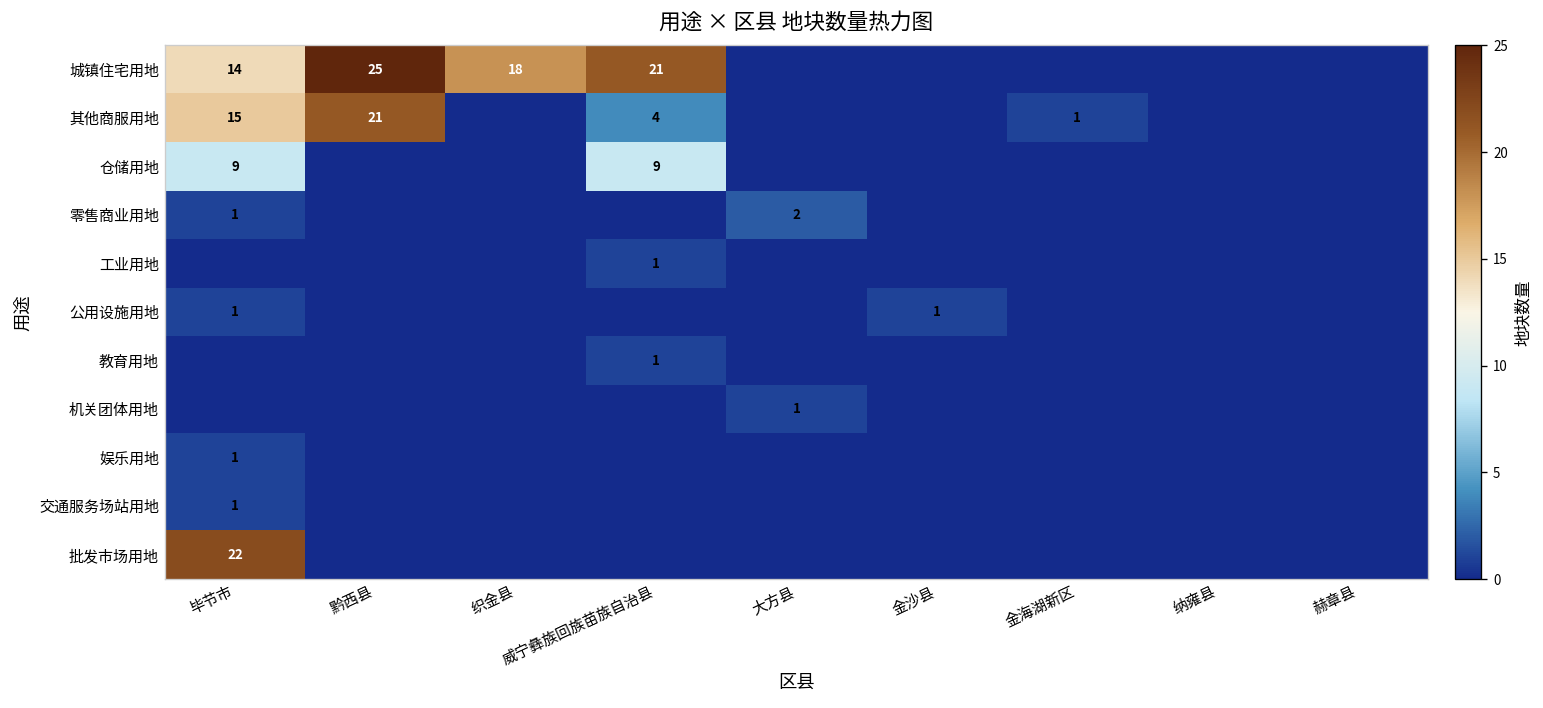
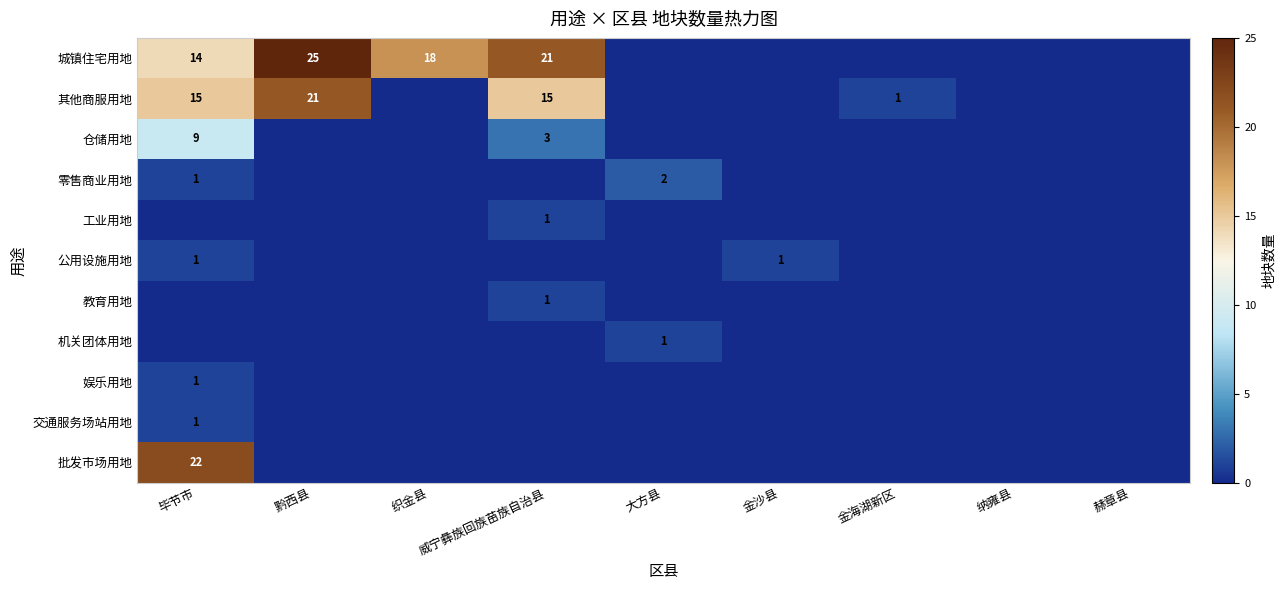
  {
    "城镇住宅用地": {
      "毕节市": 14,
      "黔西县": 25,
      "织金县": 18,
      "威宁彝族回族苗族自治县": 21
    },
    "其他商服用地": {
      "毕节市": 15,
      "黔西县": 21,
-     "威宁彝族回族苗族自治县": 4,
+     "威宁彝族回族苗族自治县": 15,
      "金海湖新区": 1
    },
    "仓储用地": {
      "毕节市": 9,
-     "威宁彝族回族苗族自治县": 9
+     "威宁彝族回族苗族自治县": 3
    },
    "零售商业用地": {
      "毕节市": 1,
      "大方县": 2
    },
    "工业用地": {
      "威宁彝族回族苗族自治县": 1
    },
    "公用设施用地": {
      "毕节市": 1,
      "金沙县": 1
    },
    "教育用地": {
      "威宁彝族回族苗族自治县": 1
    },
    "机关团体用地": {
      "大方县": 1
    },
    "娱乐用地": {
      "毕节市": 1
    },
    "交通服务场站用地": {
      "毕节市": 1
    },
    "批发市场用地": {
      "毕节市": 22
    }
  }
